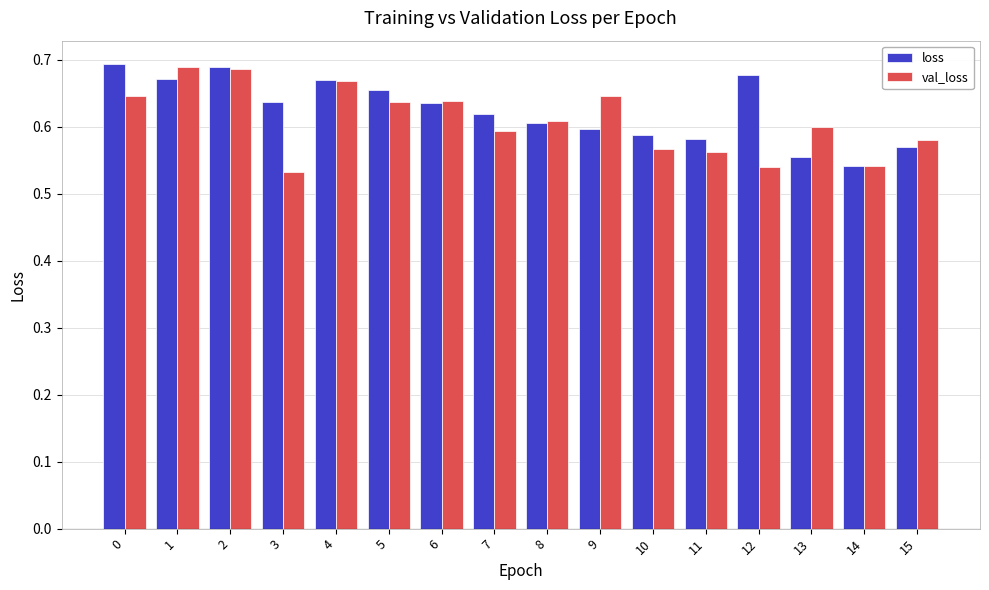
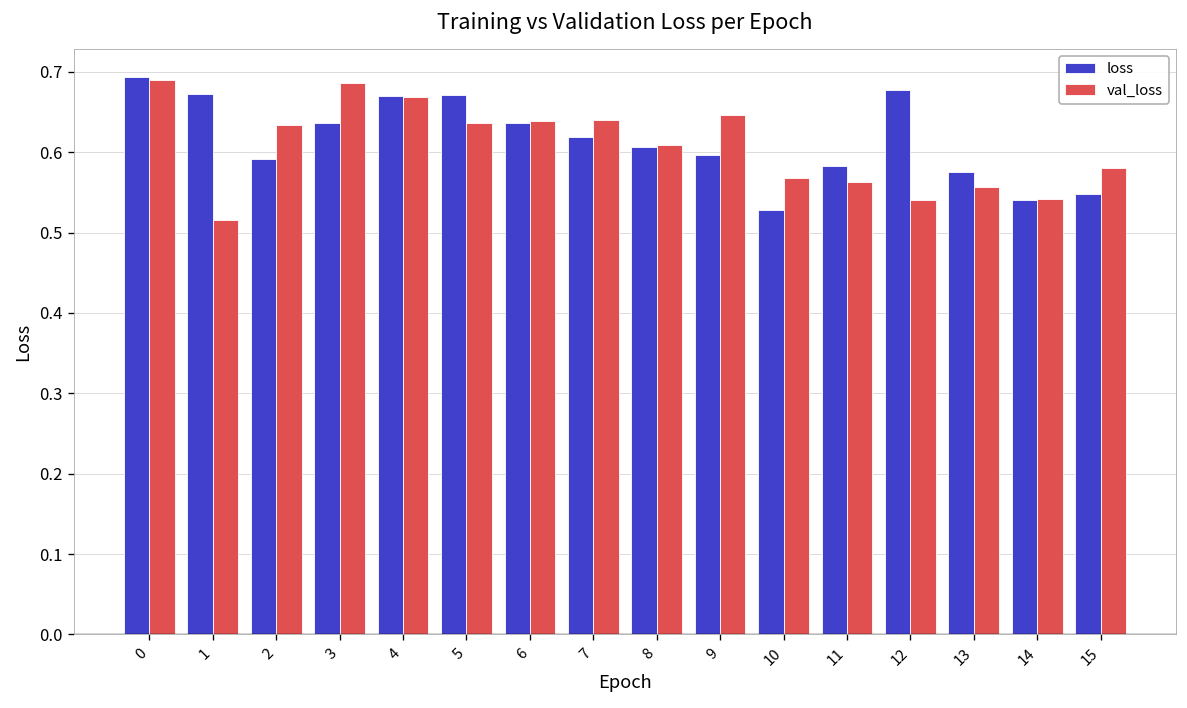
  {
    "loss": {
      "0": 0.69,
      "1": 0.67,
-     "2": 0.69,
+     "2": 0.59,
      "3": 0.64,
      "4": 0.67,
-     "5": 0.65,
+     "5": 0.67,
      "6": 0.64,
      "7": 0.62,
      "8": 0.61,
      "9": 0.60,
-     "10": 0.59,
+     "10": 0.53,
      "11": 0.58,
      "12": 0.68,
-     "13": 0.56,
+     "13": 0.58,
      "14": 0.54,
-     "15": 0.57
+     "15": 0.55
    },
    "val_loss": {
-     "0": 0.65,
-     "1": 0.69,
-     "2": 0.69,
-     "3": 0.53,
+     "0": 0.69,
+     "1": 0.52,
+     "2": 0.63,
+     "3": 0.69,
      "4": 0.67,
      "5": 0.64,
      "6": 0.64,
-     "7": 0.59,
+     "7": 0.64,
      "8": 0.61,
      "9": 0.65,
      "10": 0.57,
      "11": 0.56,
      "12": 0.54,
-     "13": 0.60,
+     "13": 0.56,
      "14": 0.54,
      "15": 0.58
    }
  }
